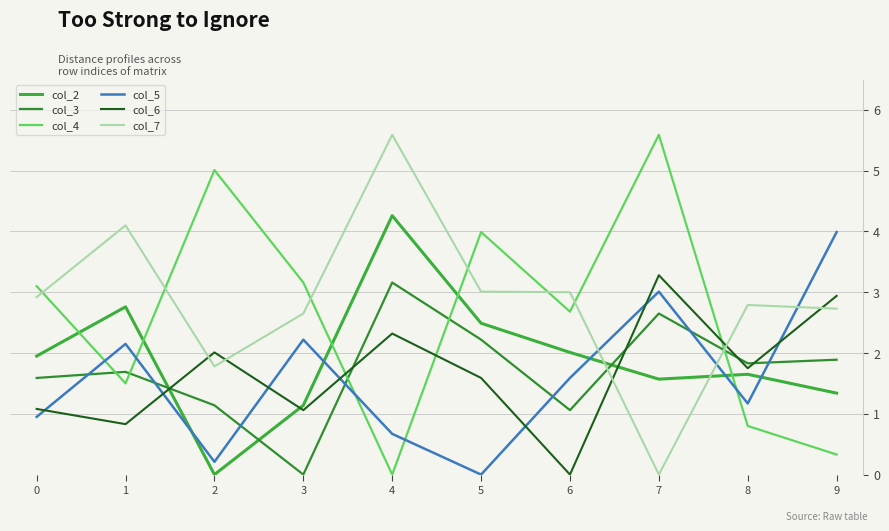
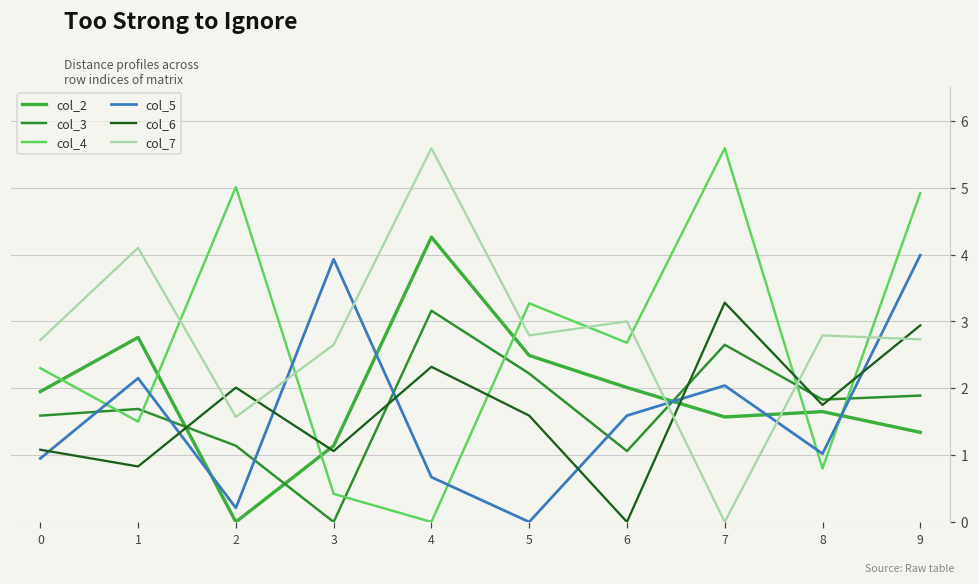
  {
    "col_4": {
-     "0": 3.1,
+     "0": 2.3,
      "1": 1.5,
      "2": 5.0,
-     "3": 3.2,
+     "3": 0.4,
      "4": 0.0,
-     "5": 4.0,
+     "5": 3.3,
      "6": 2.7,
      "7": 5.6,
      "8": 0.8,
-     "9": 0.3
+     "9": 4.9
    },
    "col_5": {
      "0": 1.0,
      "1": 2.2,
      "2": 0.2,
-     "3": 2.2,
+     "3": 3.9,
      "4": 0.7,
      "5": 0.0,
      "6": 1.6,
-     "7": 3.0,
-     "8": 1.2,
+     "7": 2.0,
+     "8": 1.0,
      "9": 4.0
    },
    "col_7": {
-     "0": 2.9,
+     "0": 2.7,
      "1": 4.1,
-     "2": 1.8,
+     "2": 1.6,
      "3": 2.7,
      "4": 5.6,
-     "5": 3.0,
+     "5": 2.8,
      "6": 3.0,
      "7": 0.0,
      "8": 2.8,
      "9": 2.7
    }
  }
